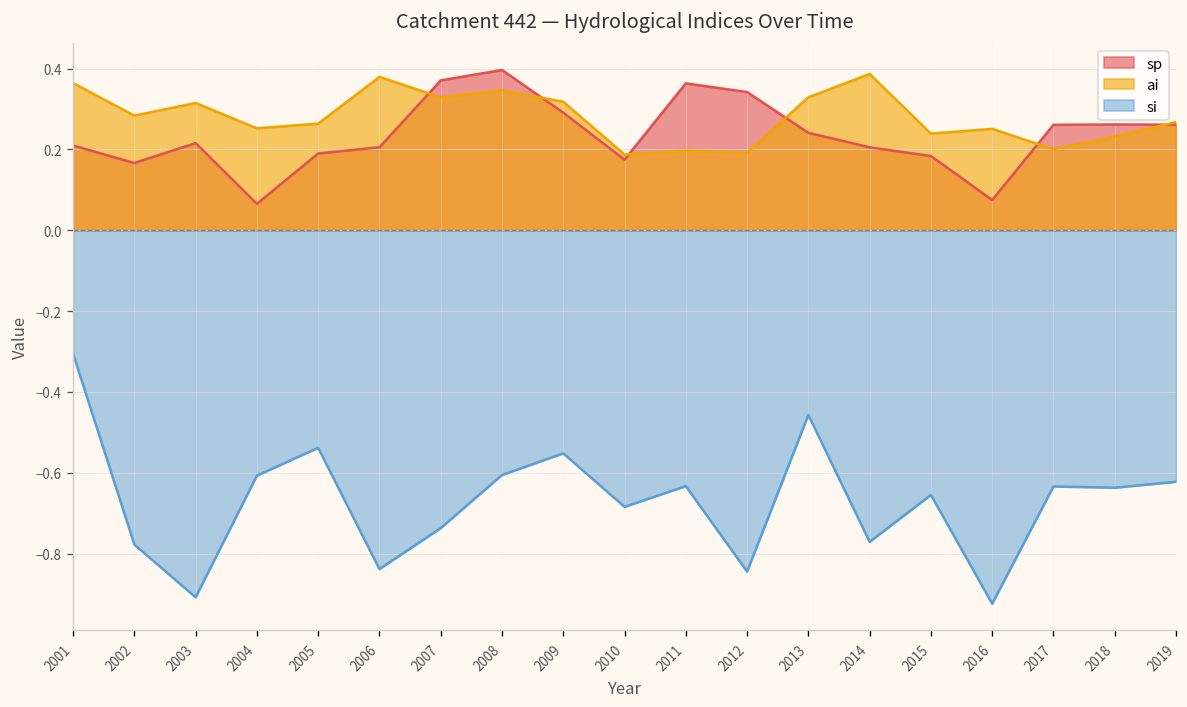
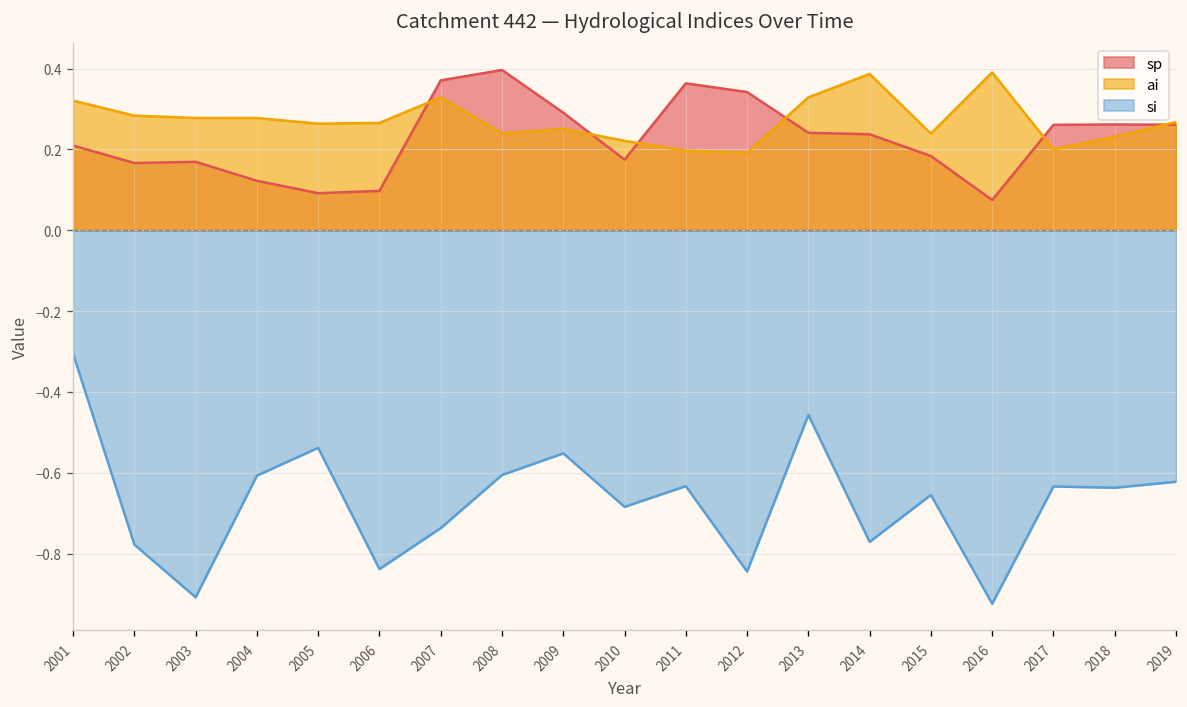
  {
    "sp": {
      "2001": 0.21,
      "2002": 0.17,
-     "2003": 0.22,
-     "2004": 0.07,
-     "2005": 0.19,
-     "2006": 0.21,
+     "2003": 0.17,
+     "2004": 0.12,
+     "2005": 0.09,
+     "2006": 0.10,
      "2007": 0.37,
      "2008": 0.40,
      "2009": 0.29,
      "2010": 0.17,
      "2011": 0.36,
      "2012": 0.34,
      "2013": 0.24,
-     "2014": 0.21,
+     "2014": 0.24,
      "2015": 0.18,
      "2016": 0.07,
      "2017": 0.26
    },
    "ai": {
-     "2001": 0.36,
+     "2001": 0.32,
      "2002": 0.28,
-     "2003": 0.31,
-     "2004": 0.25,
+     "2003": 0.28,
+     "2004": 0.28,
      "2005": 0.26,
-     "2006": 0.38,
+     "2006": 0.27,
      "2007": 0.33,
-     "2008": 0.35,
-     "2009": 0.32,
-     "2010": 0.19,
+     "2008": 0.24,
+     "2009": 0.25,
+     "2010": 0.22,
      "2011": 0.20,
      "2012": 0.19,
      "2013": 0.33,
      "2014": 0.39,
      "2015": 0.24,
-     "2016": 0.25,
+     "2016": 0.39,
      "2017": 0.20,
      "2018": 0.23
    }
  }
